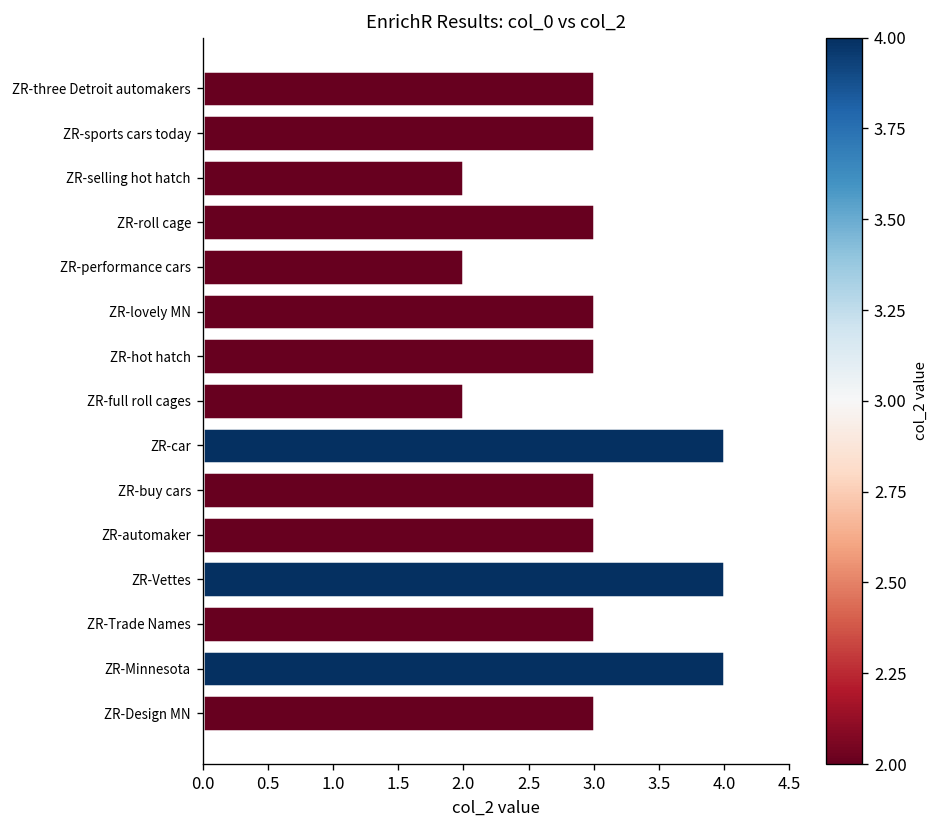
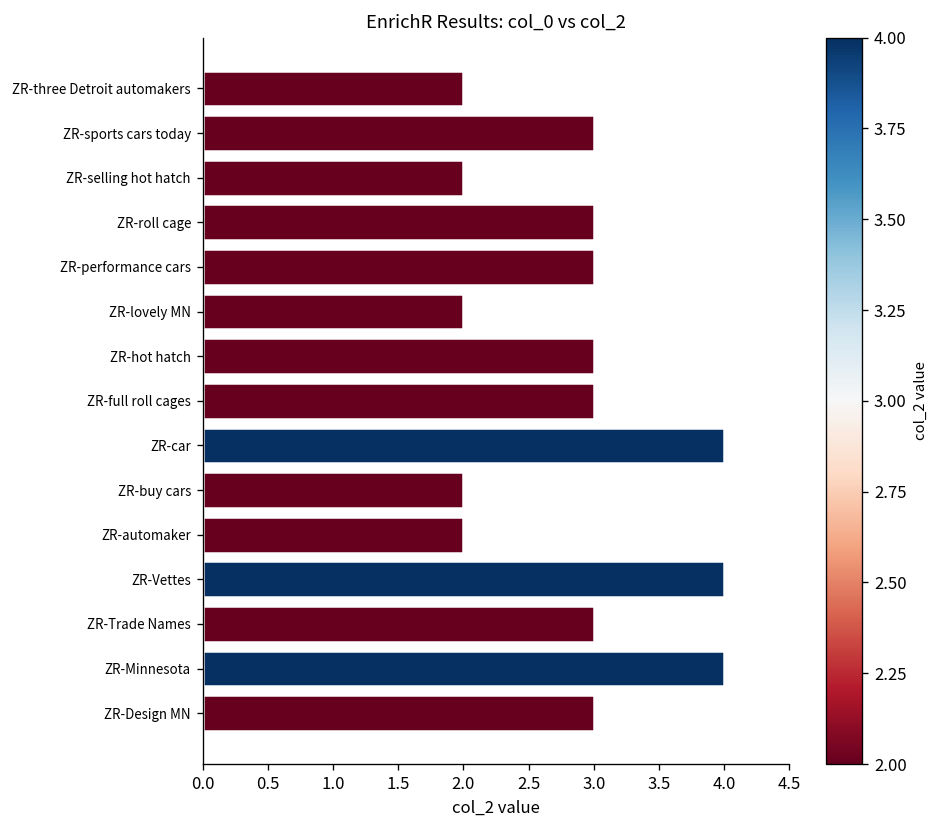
  {
-   "ZR-three Detroit automakers": 3,
+   "ZR-three Detroit automakers": 2,
    "ZR-sports cars today": 3,
    "ZR-selling hot hatch": 2,
    "ZR-roll cage": 3,
-   "ZR-performance cars": 2,
-   "ZR-lovely MN": 3,
+   "ZR-performance cars": 3,
+   "ZR-lovely MN": 2,
    "ZR-hot hatch": 3,
-   "ZR-full roll cages": 2,
+   "ZR-full roll cages": 3,
    "ZR-car": 4,
-   "ZR-buy cars": 3,
-   "ZR-automaker": 3,
+   "ZR-buy cars": 2,
+   "ZR-automaker": 2,
    "ZR-Vettes": 4,
    "ZR-Trade Names": 3,
    "ZR-Minnesota": 4,
    "ZR-Design MN": 3
  }
